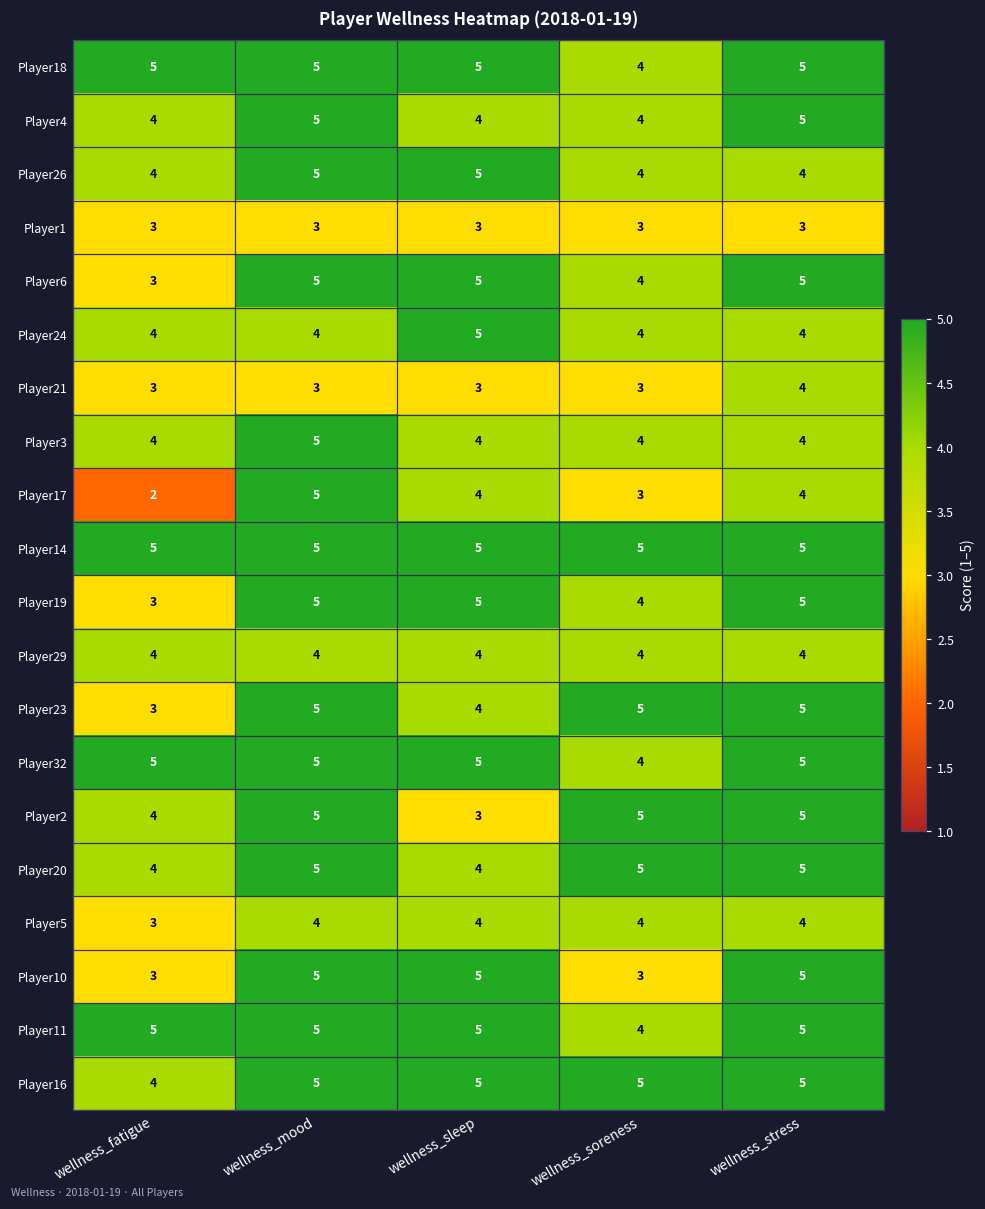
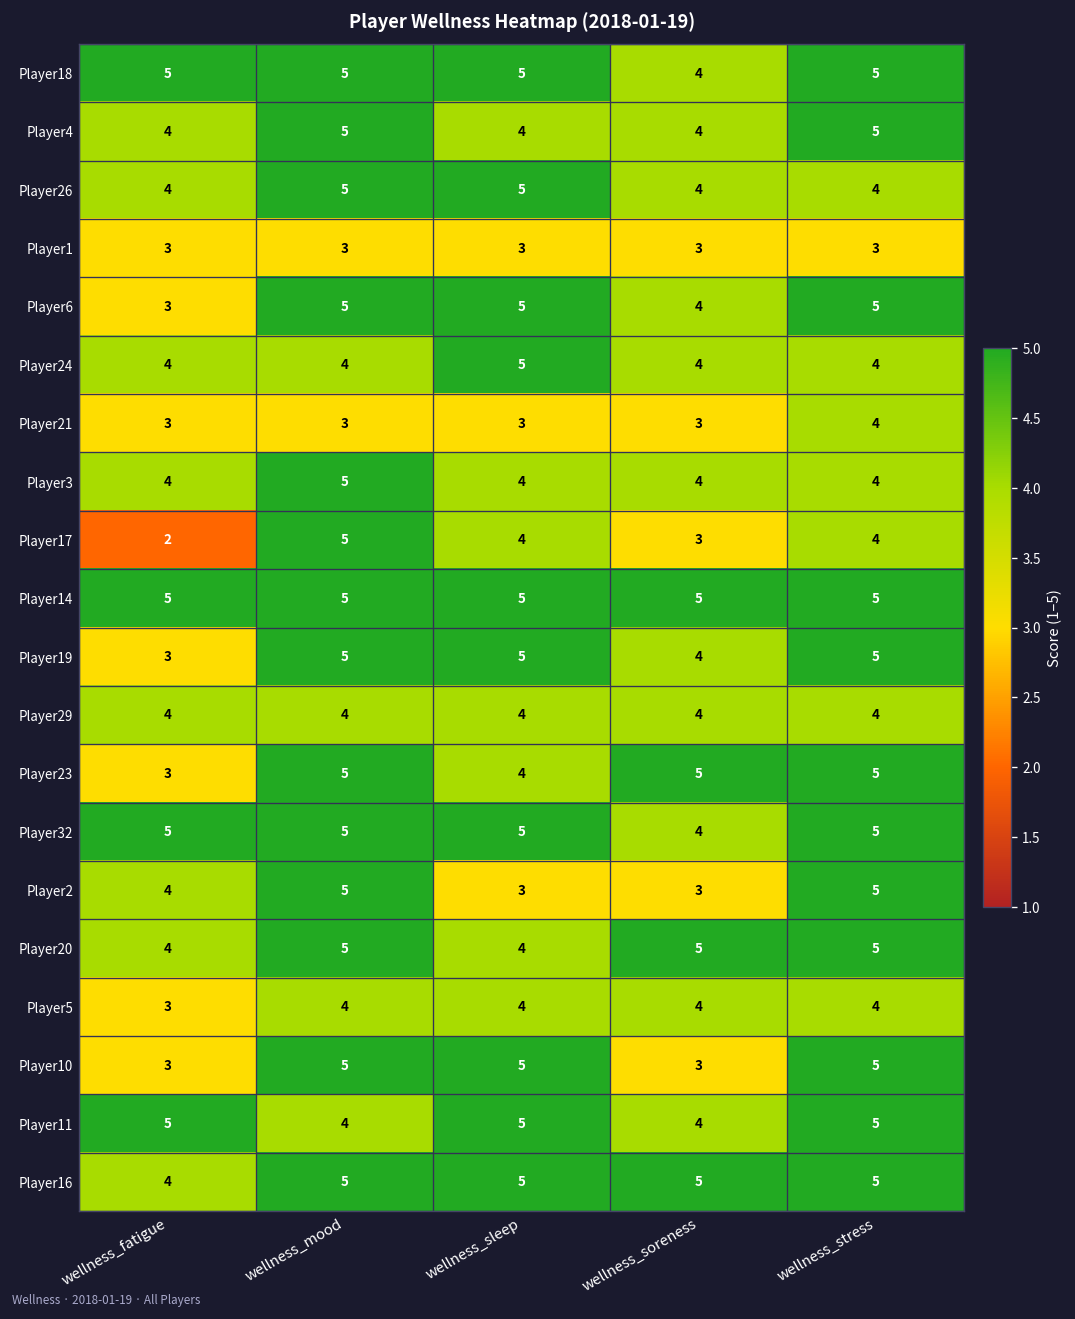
  {
    "Player18": {
      "wellness_fatigue": 5,
      "wellness_mood": 5,
      "wellness_sleep": 5,
      "wellness_soreness": 4,
      "wellness_stress": 5
    },
    "Player4": {
      "wellness_fatigue": 4,
      "wellness_mood": 5,
      "wellness_sleep": 4,
      "wellness_soreness": 4,
      "wellness_stress": 5
    },
    "Player26": {
      "wellness_fatigue": 4,
      "wellness_mood": 5,
      "wellness_sleep": 5,
      "wellness_soreness": 4,
      "wellness_stress": 4
    },
    "Player1": {
      "wellness_fatigue": 3,
      "wellness_mood": 3,
      "wellness_sleep": 3,
      "wellness_soreness": 3,
      "wellness_stress": 3
    },
    "Player6": {
      "wellness_fatigue": 3,
      "wellness_mood": 5,
      "wellness_sleep": 5,
      "wellness_soreness": 4,
      "wellness_stress": 5
    },
    "Player24": {
      "wellness_fatigue": 4,
      "wellness_mood": 4,
      "wellness_sleep": 5,
      "wellness_soreness": 4,
      "wellness_stress": 4
    },
    "Player21": {
      "wellness_fatigue": 3,
      "wellness_mood": 3,
      "wellness_sleep": 3,
      "wellness_soreness": 3,
      "wellness_stress": 4
    },
    "Player3": {
      "wellness_fatigue": 4,
      "wellness_mood": 5,
      "wellness_sleep": 4,
      "wellness_soreness": 4,
      "wellness_stress": 4
    },
    "Player17": {
      "wellness_fatigue": 2,
      "wellness_mood": 5,
      "wellness_sleep": 4,
      "wellness_soreness": 3,
      "wellness_stress": 4
    },
    "Player14": {
      "wellness_fatigue": 5,
      "wellness_mood": 5,
      "wellness_sleep": 5,
      "wellness_soreness": 5,
      "wellness_stress": 5
    },
    "Player19": {
      "wellness_fatigue": 3,
      "wellness_mood": 5,
      "wellness_sleep": 5,
      "wellness_soreness": 4,
      "wellness_stress": 5
    },
    "Player29": {
      "wellness_fatigue": 4,
      "wellness_mood": 4,
      "wellness_sleep": 4,
      "wellness_soreness": 4,
      "wellness_stress": 4
    },
    "Player23": {
      "wellness_fatigue": 3,
      "wellness_mood": 5,
      "wellness_sleep": 4,
      "wellness_soreness": 5,
      "wellness_stress": 5
    },
    "Player32": {
      "wellness_fatigue": 5,
      "wellness_mood": 5,
      "wellness_sleep": 5,
      "wellness_soreness": 4,
      "wellness_stress": 5
    },
    "Player2": {
      "wellness_fatigue": 4,
      "wellness_mood": 5,
      "wellness_sleep": 3,
-     "wellness_soreness": 5,
+     "wellness_soreness": 3,
      "wellness_stress": 5
    },
    "Player20": {
      "wellness_fatigue": 4,
      "wellness_mood": 5,
      "wellness_sleep": 4,
      "wellness_soreness": 5,
      "wellness_stress": 5
    },
    "Player5": {
      "wellness_fatigue": 3,
      "wellness_mood": 4,
      "wellness_sleep": 4,
      "wellness_soreness": 4,
      "wellness_stress": 4
    },
    "Player10": {
      "wellness_fatigue": 3,
      "wellness_mood": 5,
      "wellness_sleep": 5,
      "wellness_soreness": 3,
      "wellness_stress": 5
    },
    "Player11": {
      "wellness_fatigue": 5,
-     "wellness_mood": 5,
+     "wellness_mood": 4,
      "wellness_sleep": 5,
      "wellness_soreness": 4,
      "wellness_stress": 5
    },
    "Player16": {
      "wellness_fatigue": 4,
      "wellness_mood": 5,
      "wellness_sleep": 5,
      "wellness_soreness": 5,
      "wellness_stress": 5
    }
  }
